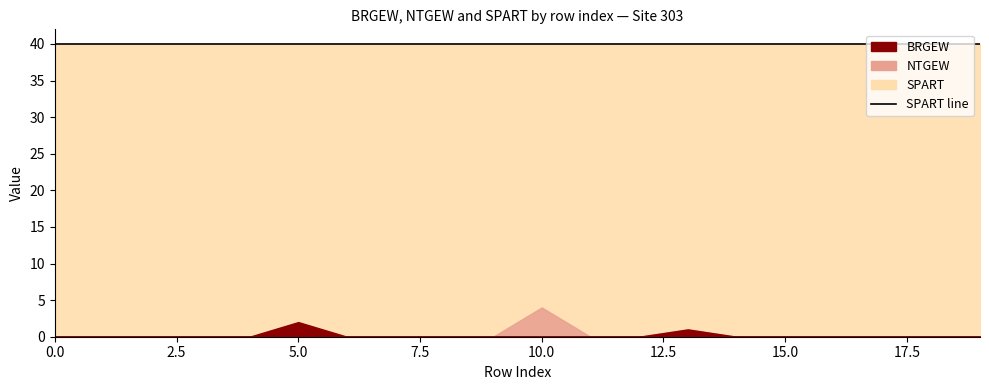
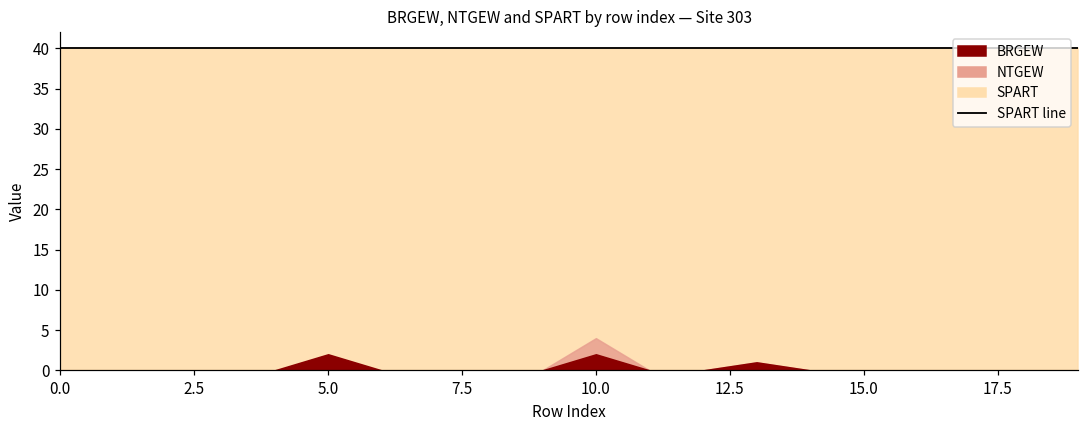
  {
    "SPART": {
      "0.0": 40,
      "5.0": 40,
      "10.0": 40,
      "15.0": 40
    },
    "NTGEW": {
      "10.0": 4
    },
    "BRGEW": {
      "5.0": 2,
-     "10.0": 0
+     "10.0": 2
    }
  }
